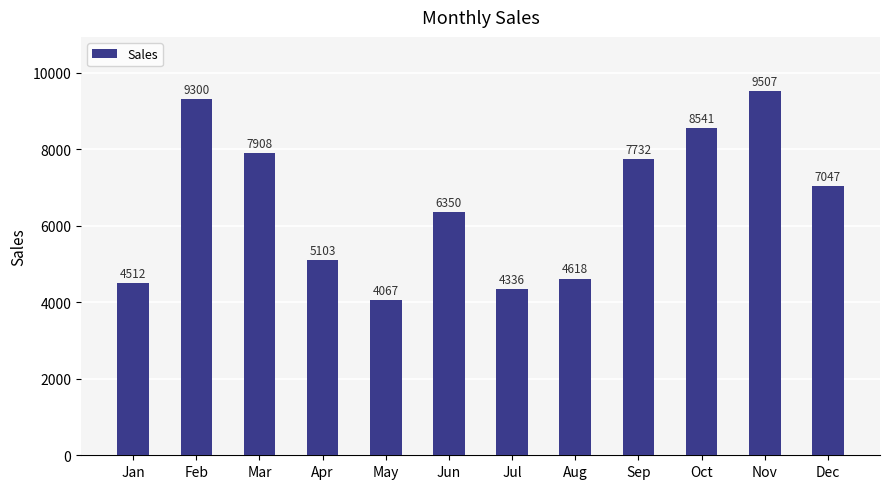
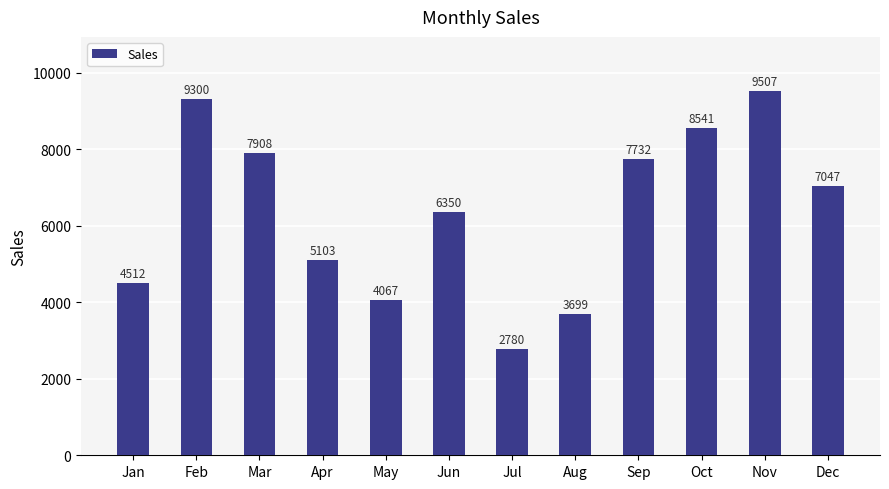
  {
    "Jan": 4512,
    "Feb": 9300,
    "Mar": 7908,
    "Apr": 5103,
    "May": 4067,
    "Jun": 6350,
-   "Jul": 4336,
-   "Aug": 4618,
+   "Jul": 2780,
+   "Aug": 3699,
    "Sep": 7732,
    "Oct": 8541,
    "Nov": 9507,
    "Dec": 7047
  }
